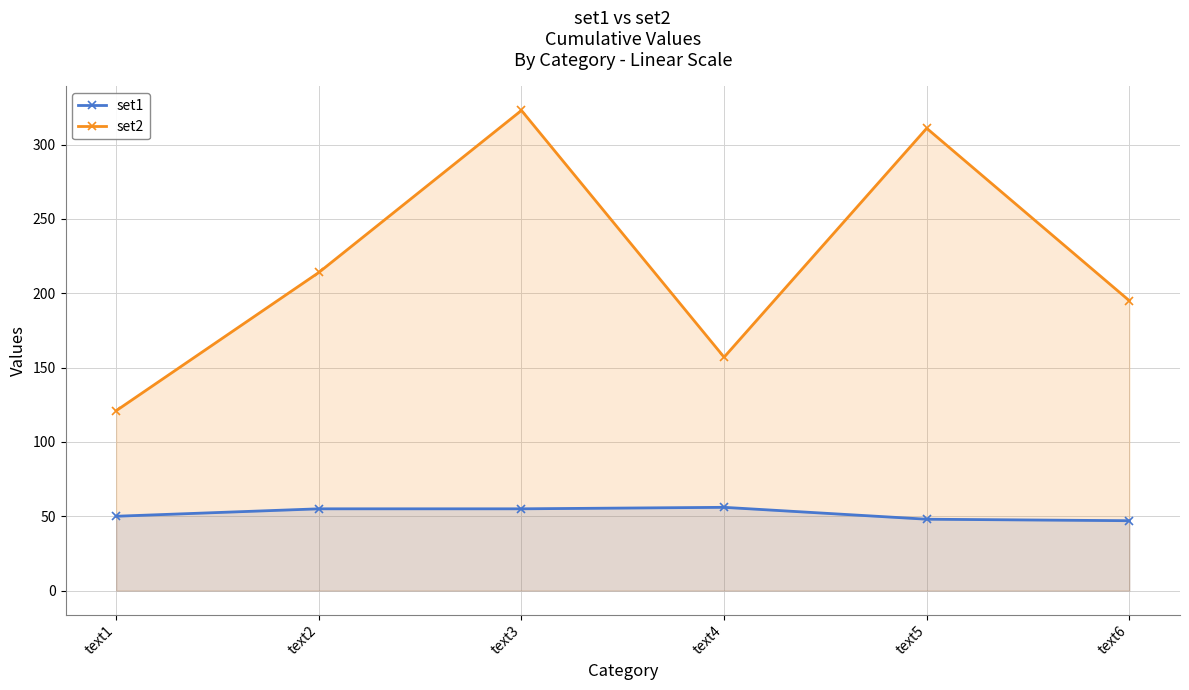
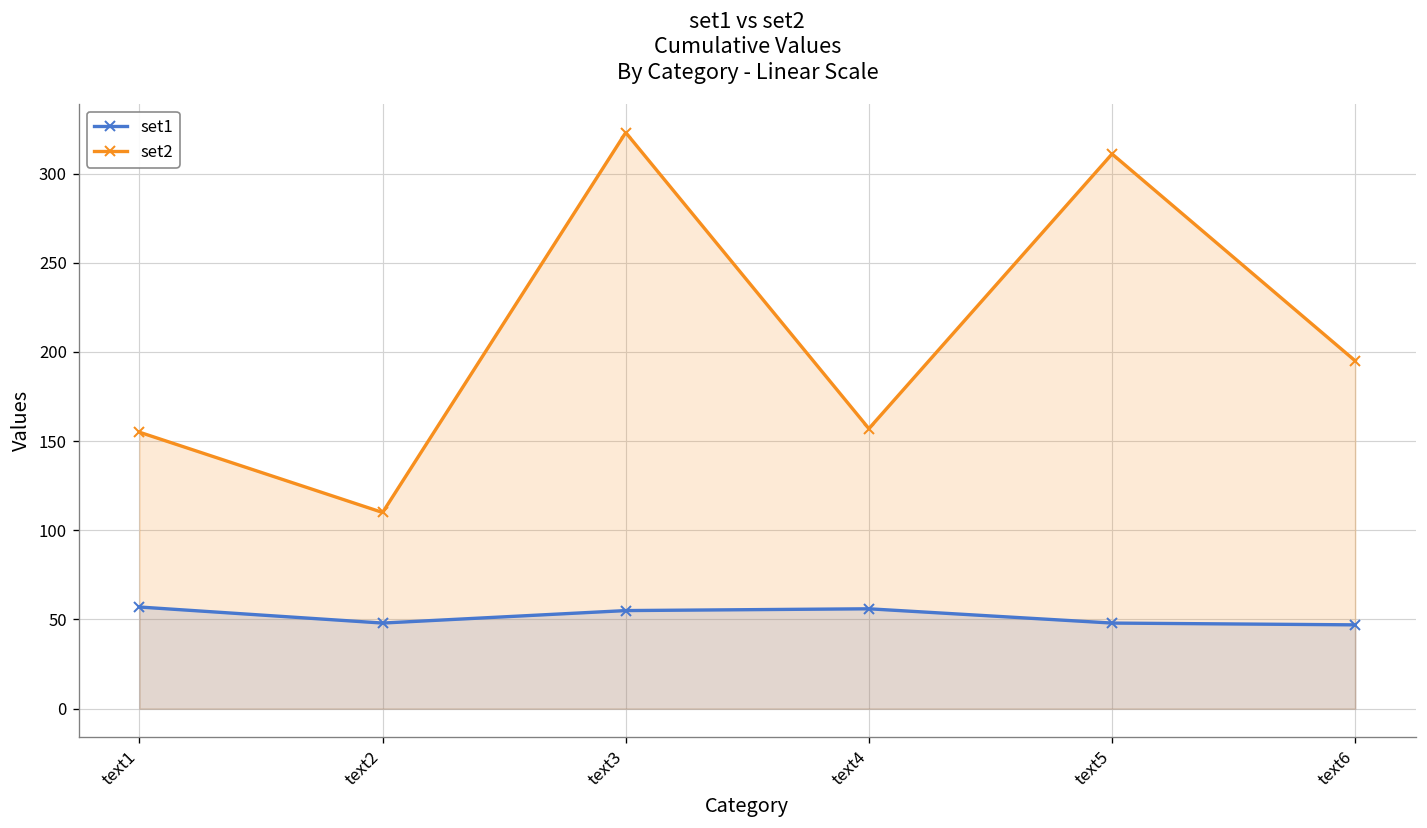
  {
    "set1": {
-     "text1": 50,
-     "text2": 55,
+     "text1": 57,
+     "text2": 48,
      "text3": 55,
      "text4": 56,
      "text5": 48,
      "text6": 47
    },
    "set2": {
-     "text1": 121,
-     "text2": 214,
+     "text1": 155,
+     "text2": 110,
      "text3": 323,
      "text4": 157,
      "text5": 311,
      "text6": 195
    }
  }
